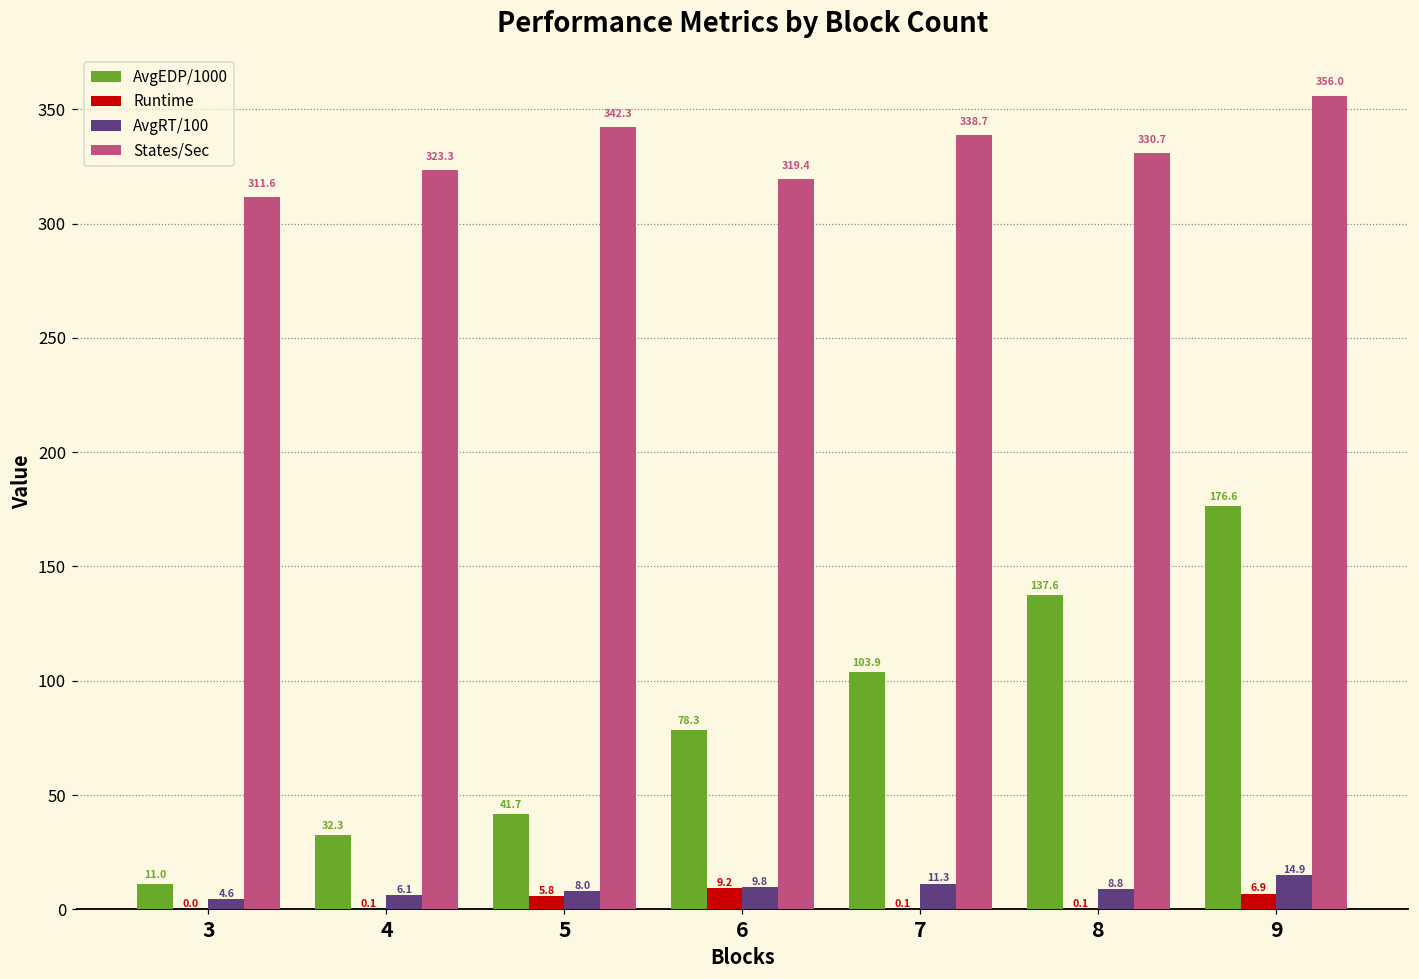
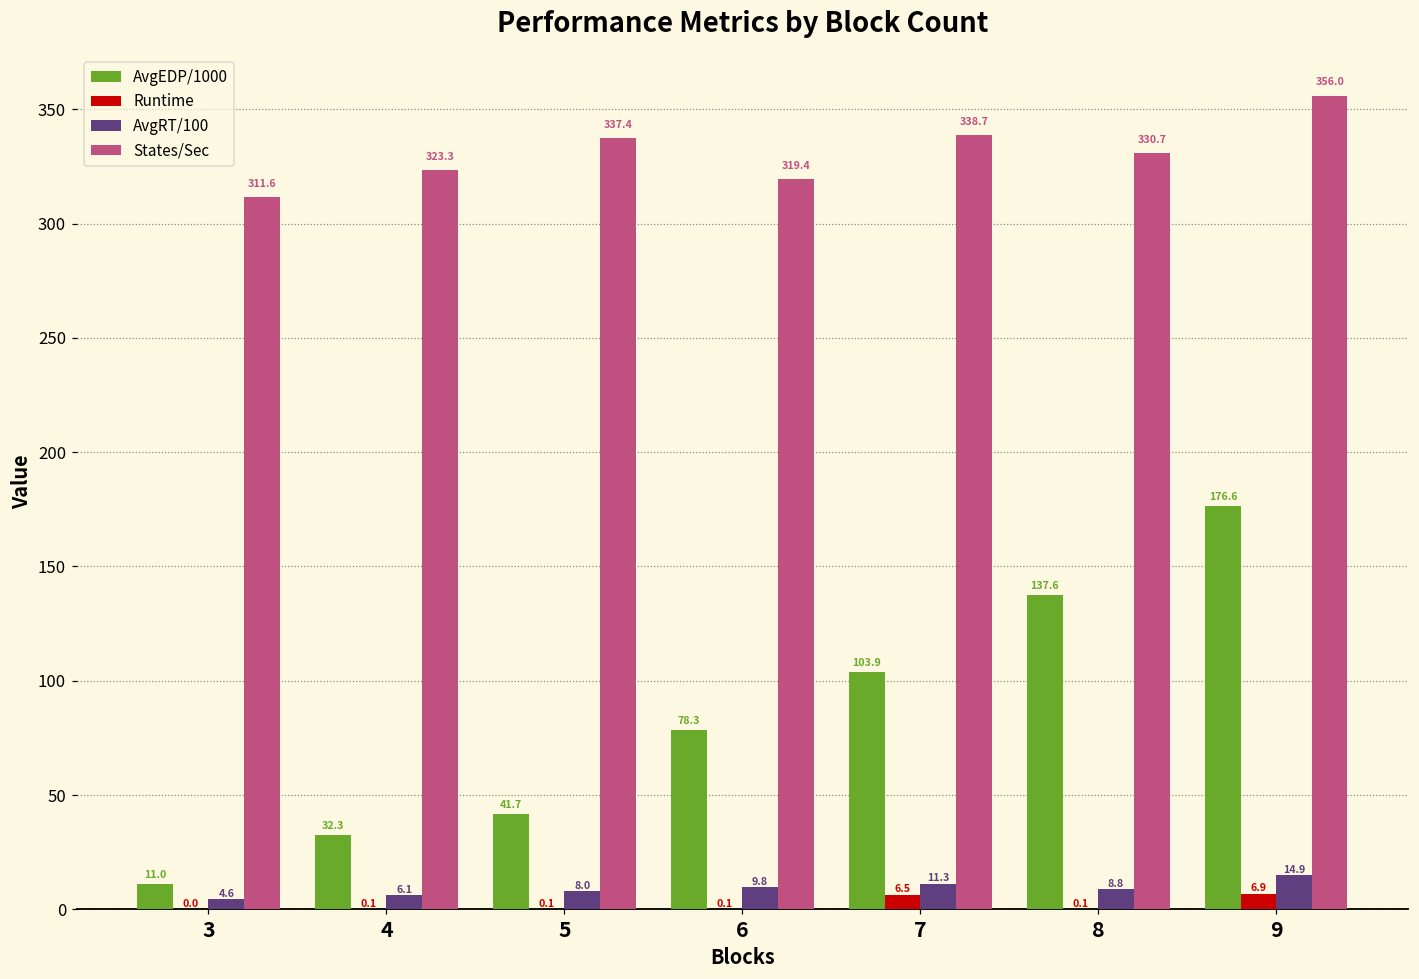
  {
    "AvgEDP/1000": {
      "3": 11.0,
      "4": 32.3,
      "5": 41.7,
      "6": 78.3,
      "7": 103.9,
      "8": 137.6,
      "9": 176.6
    },
    "Runtime": {
      "3": 0.0,
      "4": 0.1,
-     "5": 5.8,
-     "6": 9.2,
-     "7": 0.1,
+     "5": 0.1,
+     "6": 0.1,
+     "7": 6.5,
      "8": 0.1,
      "9": 6.9
    },
    "AvgRT/100": {
      "3": 4.6,
      "4": 6.1,
      "5": 8.0,
      "6": 9.8,
      "7": 11.3,
      "8": 8.8,
      "9": 14.9
    },
    "States/Sec": {
      "3": 311.6,
      "4": 323.3,
-     "5": 342.3,
+     "5": 337.4,
      "6": 319.4,
      "7": 338.7,
      "8": 330.7,
      "9": 356.0
    }
  }
